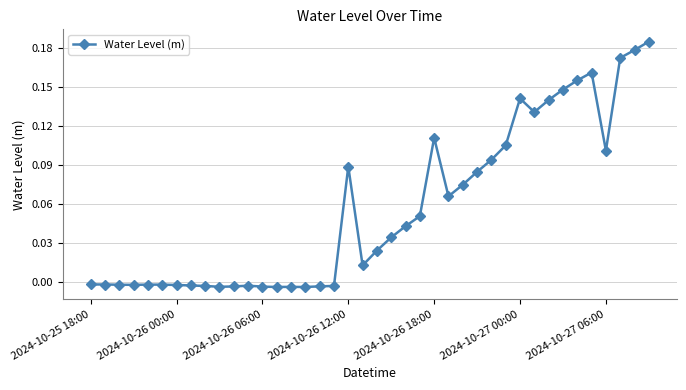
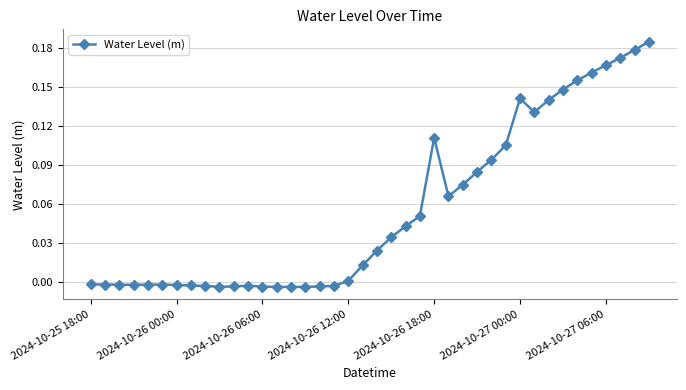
  {
    "2024-10-25 18:00": -0.002,
    "2024-10-26 00:00": -0.002,
    "2024-10-26 06:00": -0.004,
-   "2024-10-26 12:00": 0.089,
+   "2024-10-26 12:00": 0.001,
    "2024-10-26 18:00": 0.111,
    "2024-10-27 00:00": 0.141,
-   "2024-10-27 06:00": 0.101
+   "2024-10-27 06:00": 0.166
  }
